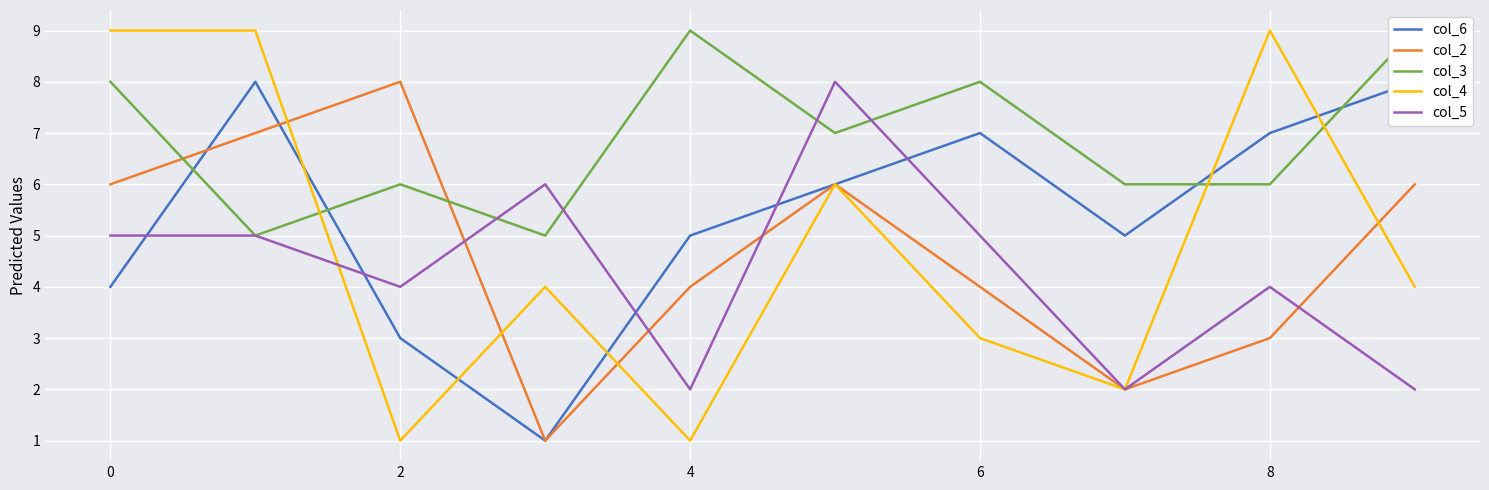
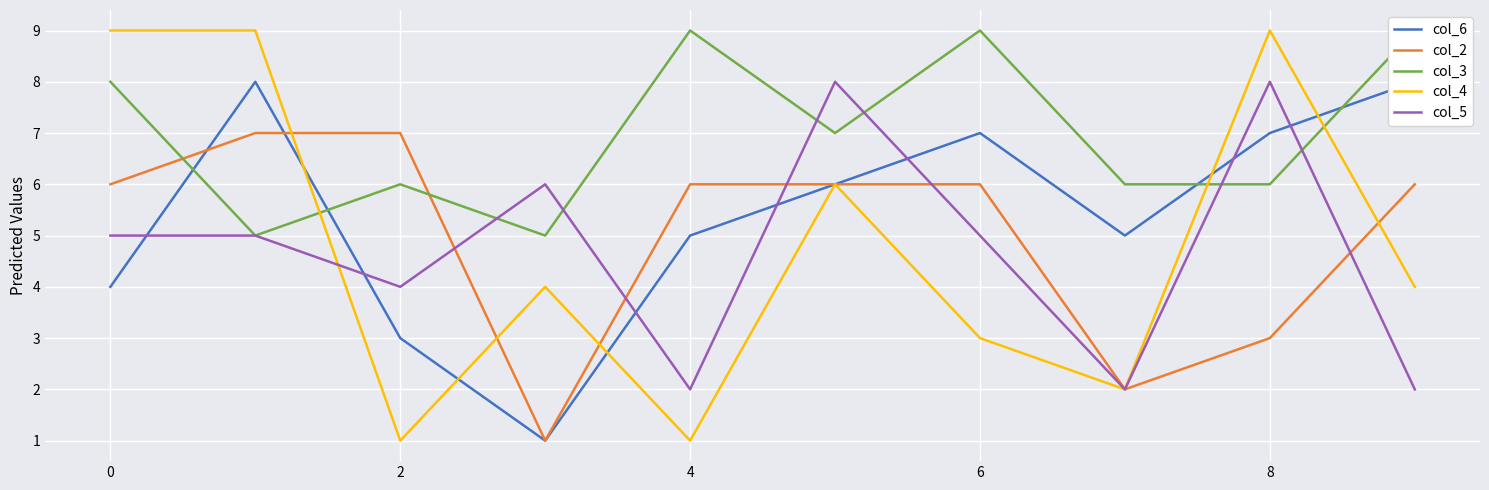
  {
    "col_6": {
      "0": 4,
      "2": 3,
      "4": 5,
      "6": 7,
      "8": 7
    },
    "col_2": {
      "0": 6,
-     "2": 8,
-     "4": 4,
-     "6": 4,
+     "2": 7,
+     "4": 6,
+     "6": 6,
      "8": 3
    },
    "col_3": {
      "0": 8,
      "2": 6,
      "4": 9,
-     "6": 8,
+     "6": 9,
      "8": 6
    },
    "col_4": {
      "0": 9,
      "2": 1,
      "4": 1,
      "6": 3,
      "8": 9
    },
    "col_5": {
      "0": 5,
      "2": 4,
      "4": 2,
      "6": 5,
-     "8": 4
+     "8": 8
    }
  }
